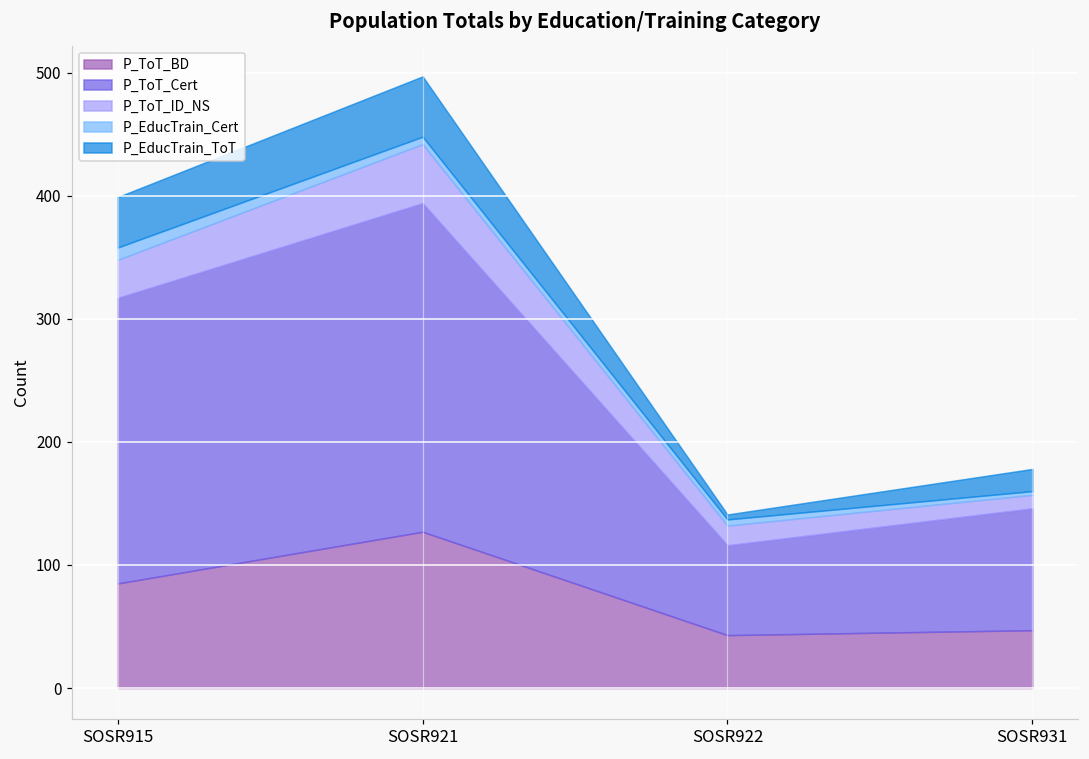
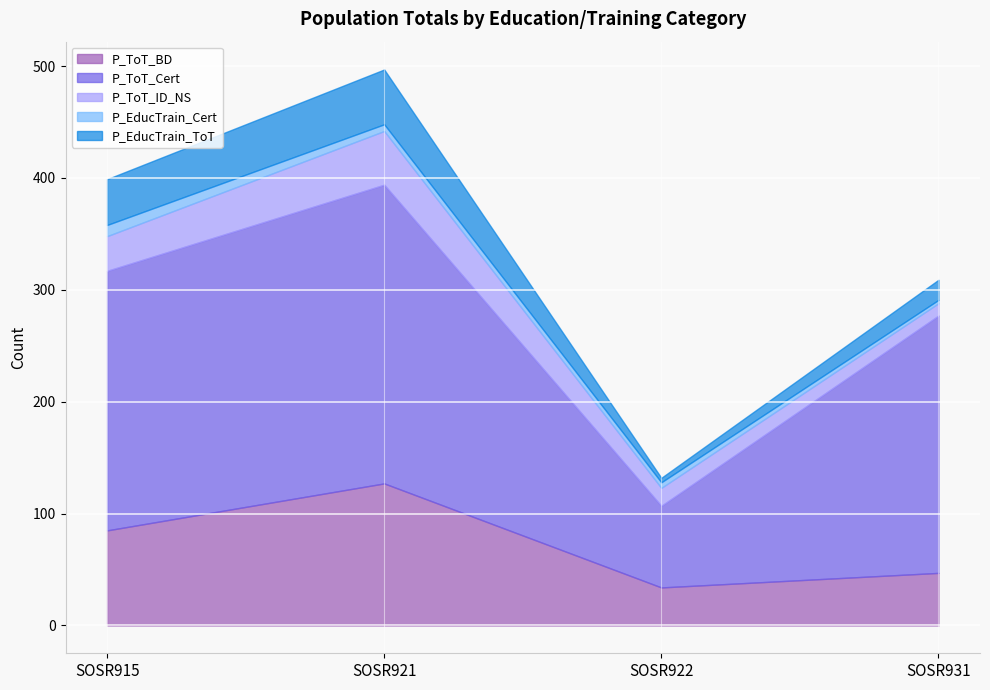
  {
    "P_ToT_BD": {
      "SOSR915": 85,
      "SOSR921": 127,
-     "SOSR922": 43,
+     "SOSR922": 34,
      "SOSR931": 47
    },
    "P_ToT_Cert": {
      "SOSR915": 232,
      "SOSR921": 267,
      "SOSR922": 73,
-     "SOSR931": 99
+     "SOSR931": 230
    },
    "P_EducTrain_ToT": {
      "SOSR915": 41,
      "SOSR921": 49,
      "SOSR922": 4,
      "SOSR931": 18
    }
  }
